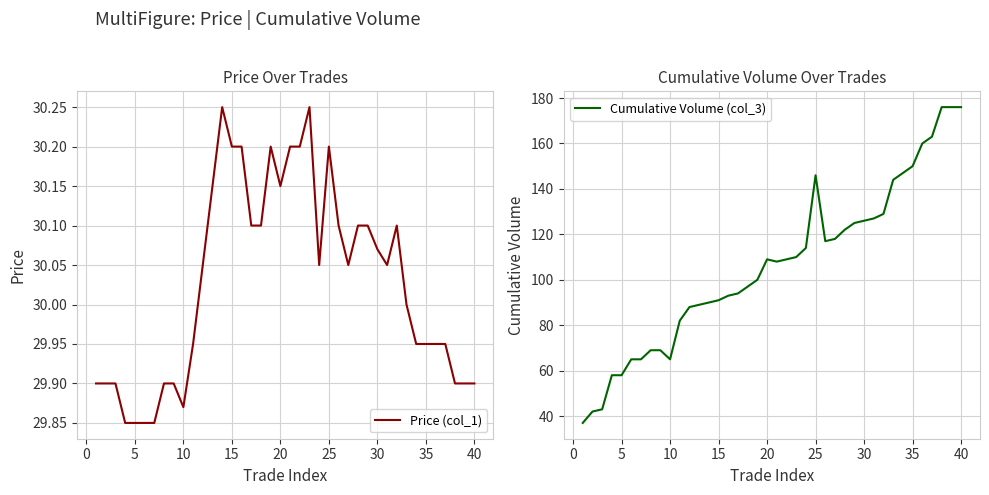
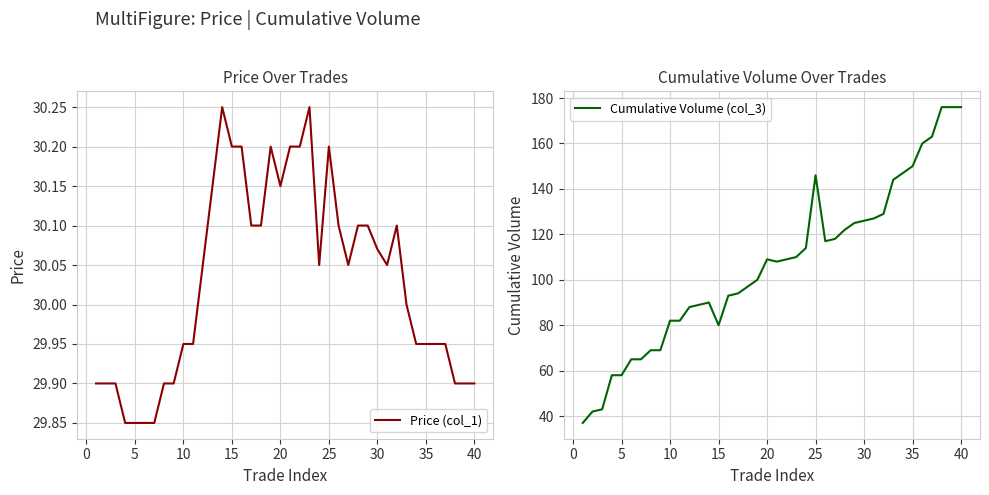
  {
    "Price Over Trades": {
      "5": 29.85,
-     "10": 29.87,
+     "10": 29.95,
      "15": 30.20,
      "20": 30.15,
      "25": 30.20,
      "30": 30.07,
      "35": 29.95,
      "40": 29.90
    },
    "Cumulative Volume Over Trades": {
      "5": 58,
-     "10": 65,
-     "15": 91,
+     "10": 82,
+     "15": 80,
      "20": 109,
      "25": 146,
      "30": 126,
      "35": 150,
      "40": 176
    }
  }
